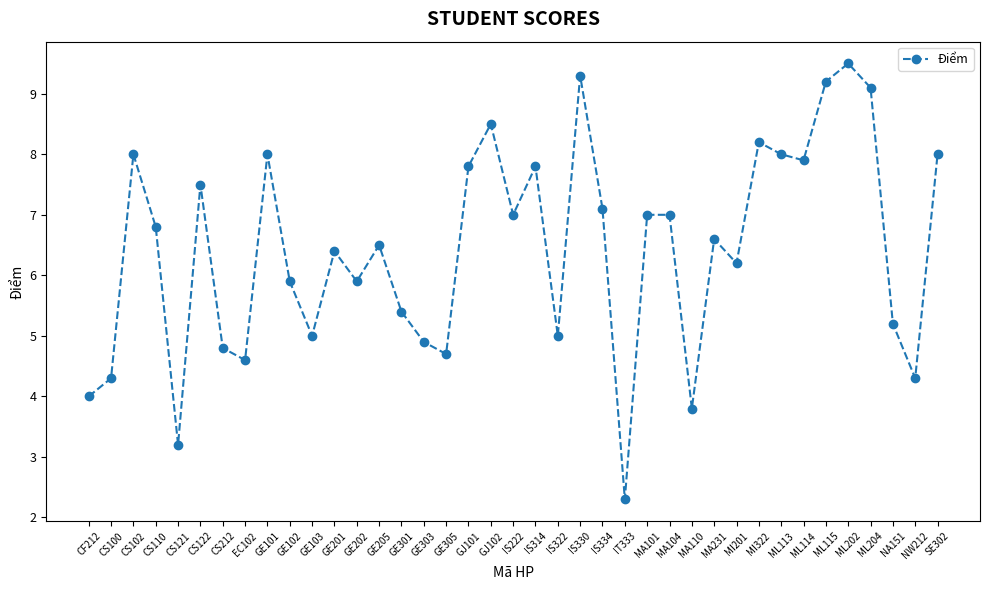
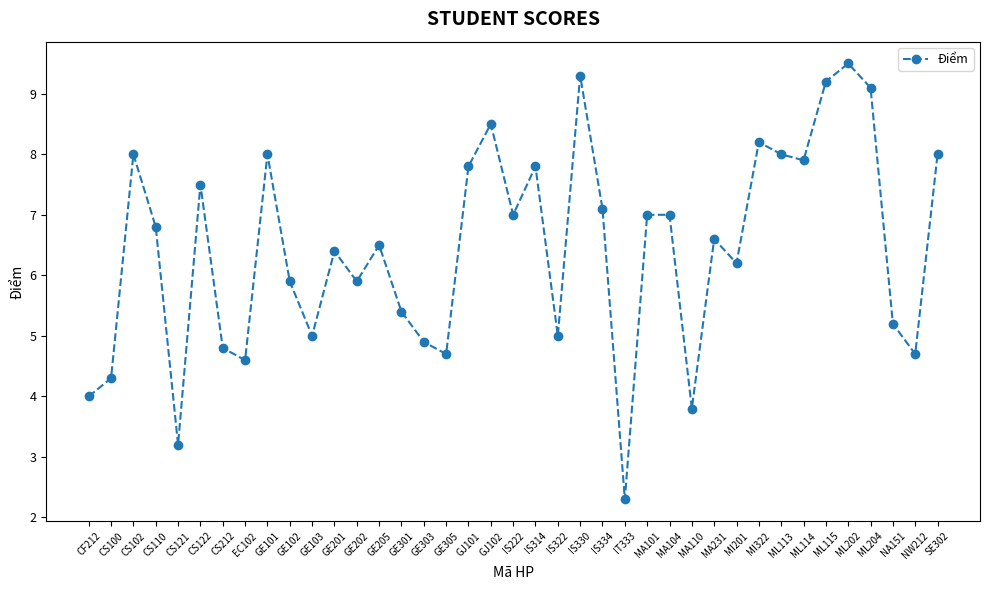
  {
    "CF212": 4.0,
    "CS100": 4.3,
    "CS102": 8.0,
    "CS110": 6.8,
    "CS121": 3.2,
    "CS122": 7.5,
    "CS212": 4.8,
    "EC102": 4.6,
    "GE101": 8.0,
    "GE102": 5.9,
    "GE103": 5.0,
    "GE201": 6.4,
    "GE202": 5.9,
    "GE205": 6.5,
    "GE301": 5.4,
    "GE303": 4.9,
    "GE305": 4.7,
    "GJ101": 7.8,
    "GJ102": 8.5,
    "IS222": 7.0,
    "IS314": 7.8,
    "IS322": 5.0,
    "IS330": 9.3,
    "IS334": 7.1,
    "IT333": 2.3,
    "MA101": 7.0,
    "MA104": 7.0,
    "MA110": 3.8,
    "MA231": 6.6,
    "MI201": 6.2,
    "MI322": 8.2,
    "ML113": 8.0,
    "ML114": 7.9,
    "ML115": 9.2,
    "ML202": 9.5,
    "ML204": 9.1,
    "NA151": 5.2,
-   "NW212": 4.3,
+   "NW212": 4.7,
    "SE302": 8.0
  }
